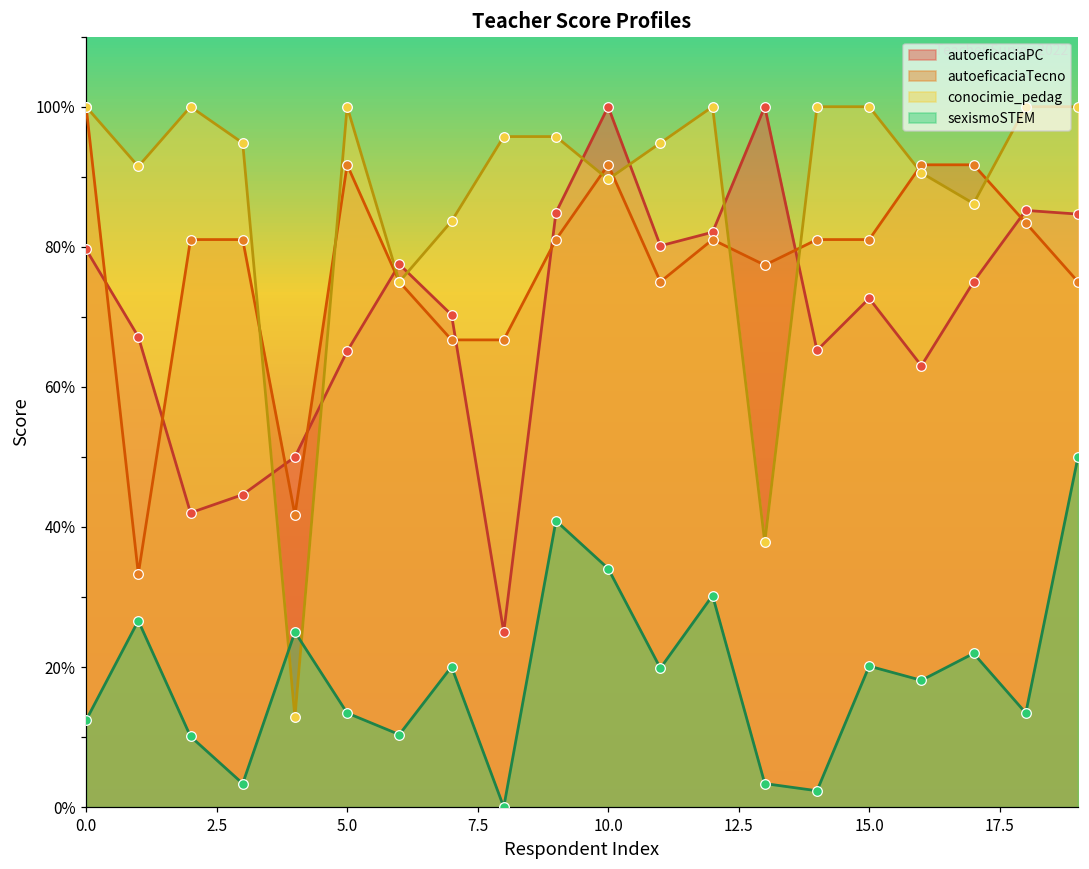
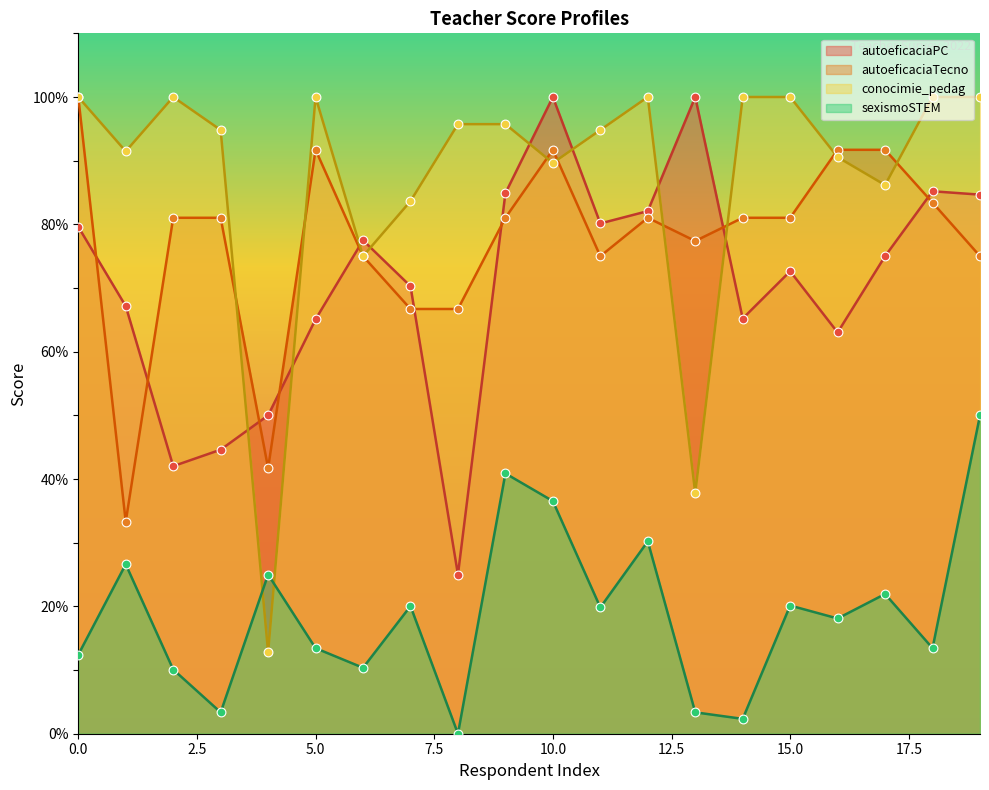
  {
    "sexismoSTEM": {
      "0.0": "12%",
      "5.0": "13%",
-     "10.0": "34%",
+     "10.0": "37%",
      "15.0": "20%"
    }
  }
